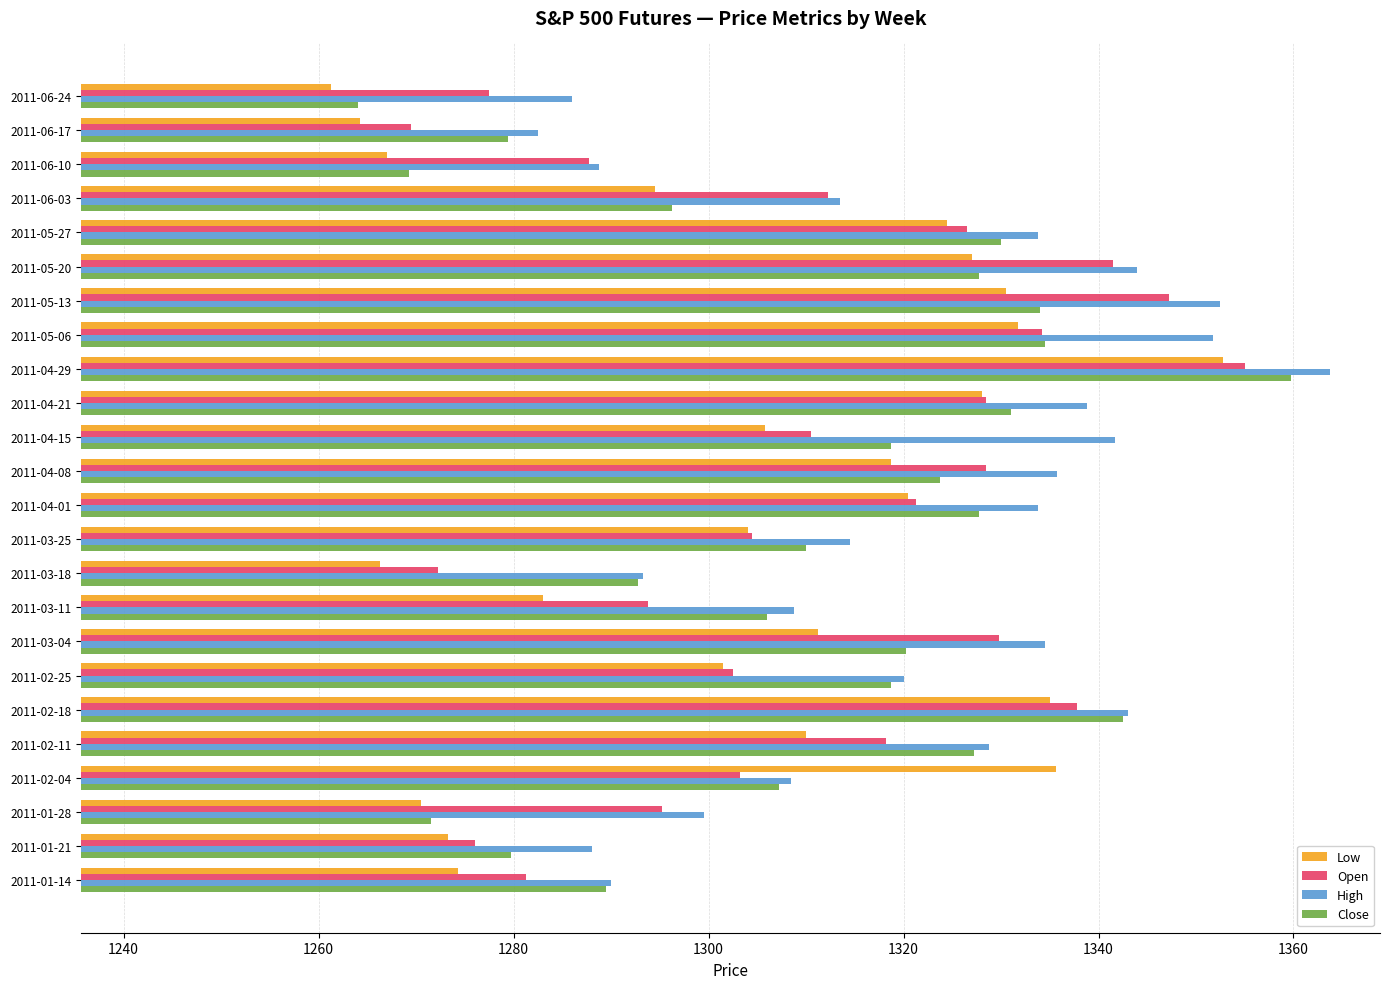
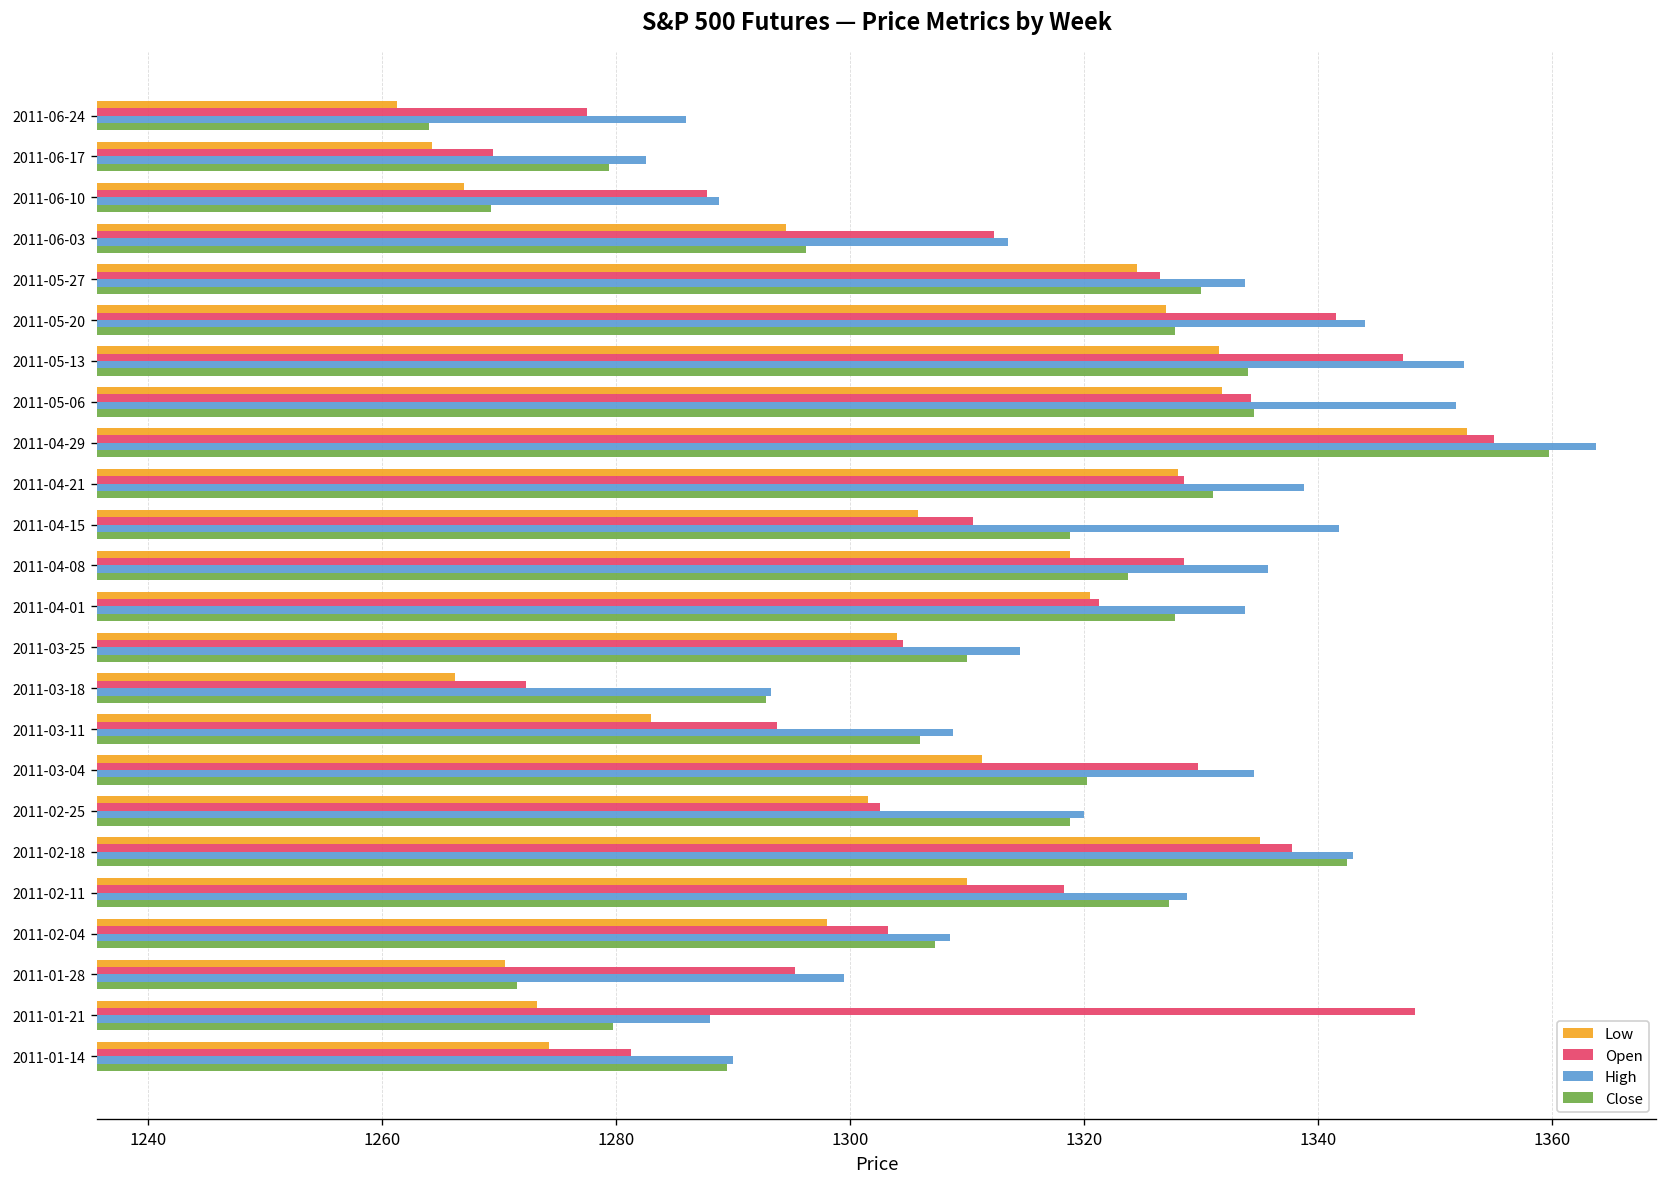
  {
    "Low": {
      "2011-06-24": 1261,
      "2011-06-17": 1264,
      "2011-06-10": 1267,
      "2011-06-03": 1295,
      "2011-05-27": 1325,
      "2011-05-20": 1327,
-     "2011-05-13": 1331,
+     "2011-05-13": 1332,
      "2011-05-06": 1332,
      "2011-04-29": 1353,
      "2011-04-21": 1328,
      "2011-04-15": 1306,
      "2011-04-08": 1319,
      "2011-04-01": 1321,
      "2011-03-25": 1304,
      "2011-03-18": 1266,
      "2011-03-11": 1283,
      "2011-03-04": 1311,
      "2011-02-25": 1302,
      "2011-02-18": 1335,
      "2011-02-11": 1310,
-     "2011-02-04": 1336,
+     "2011-02-04": 1298,
      "2011-01-28": 1271,
      "2011-01-21": 1273,
      "2011-01-14": 1274
    },
    "Open": {
      "2011-06-24": 1278,
      "2011-06-17": 1270,
      "2011-06-10": 1288,
      "2011-06-03": 1312,
      "2011-05-27": 1327,
      "2011-05-20": 1342,
      "2011-05-13": 1347,
      "2011-05-06": 1334,
      "2011-04-29": 1355,
      "2011-04-21": 1329,
      "2011-04-15": 1311,
      "2011-04-08": 1329,
      "2011-04-01": 1321,
      "2011-03-25": 1305,
      "2011-03-18": 1272,
      "2011-03-11": 1294,
      "2011-03-04": 1330,
      "2011-02-25": 1303,
      "2011-02-18": 1338,
      "2011-02-11": 1318,
      "2011-02-04": 1303,
      "2011-01-28": 1295,
-     "2011-01-21": 1276,
+     "2011-01-21": 1348,
      "2011-01-14": 1281
    },
    "High": {
      "2011-06-24": 1286,
      "2011-06-17": 1283,
      "2011-06-10": 1289,
      "2011-06-03": 1314,
      "2011-05-27": 1334,
      "2011-05-20": 1344,
      "2011-05-13": 1353,
      "2011-05-06": 1352,
      "2011-04-29": 1364,
      "2011-04-21": 1339,
      "2011-04-15": 1342,
      "2011-04-08": 1336,
      "2011-04-01": 1334,
      "2011-03-25": 1315,
      "2011-03-18": 1293,
      "2011-03-11": 1309,
      "2011-03-04": 1335,
      "2011-02-25": 1320,
      "2011-02-18": 1343,
      "2011-02-11": 1329,
      "2011-02-04": 1309,
      "2011-01-28": 1300,
      "2011-01-21": 1288,
      "2011-01-14": 1290
    },
    "Close": {
      "2011-06-24": 1264,
      "2011-06-17": 1279,
      "2011-06-10": 1269,
      "2011-06-03": 1296,
      "2011-05-27": 1330,
      "2011-05-20": 1328,
      "2011-05-13": 1334,
      "2011-05-06": 1335,
      "2011-04-29": 1360,
      "2011-04-21": 1331,
      "2011-04-15": 1319,
      "2011-04-08": 1324,
      "2011-04-01": 1328,
      "2011-03-25": 1310,
      "2011-03-18": 1293,
      "2011-03-11": 1306,
      "2011-03-04": 1320,
      "2011-02-25": 1319,
      "2011-02-18": 1343,
      "2011-02-11": 1327,
      "2011-02-04": 1307,
      "2011-01-28": 1272,
      "2011-01-21": 1280,
      "2011-01-14": 1290
    }
  }
